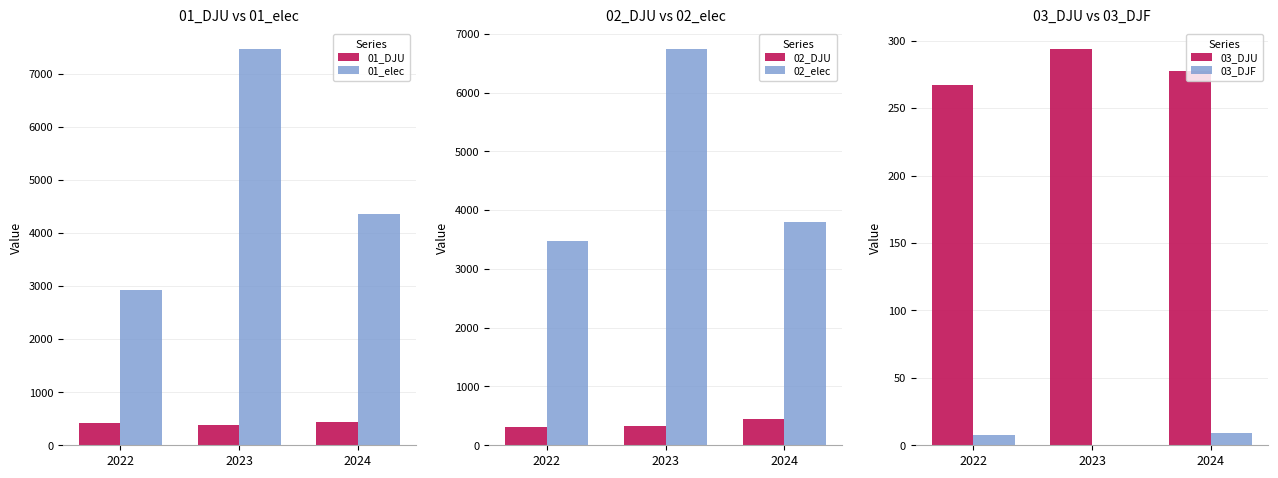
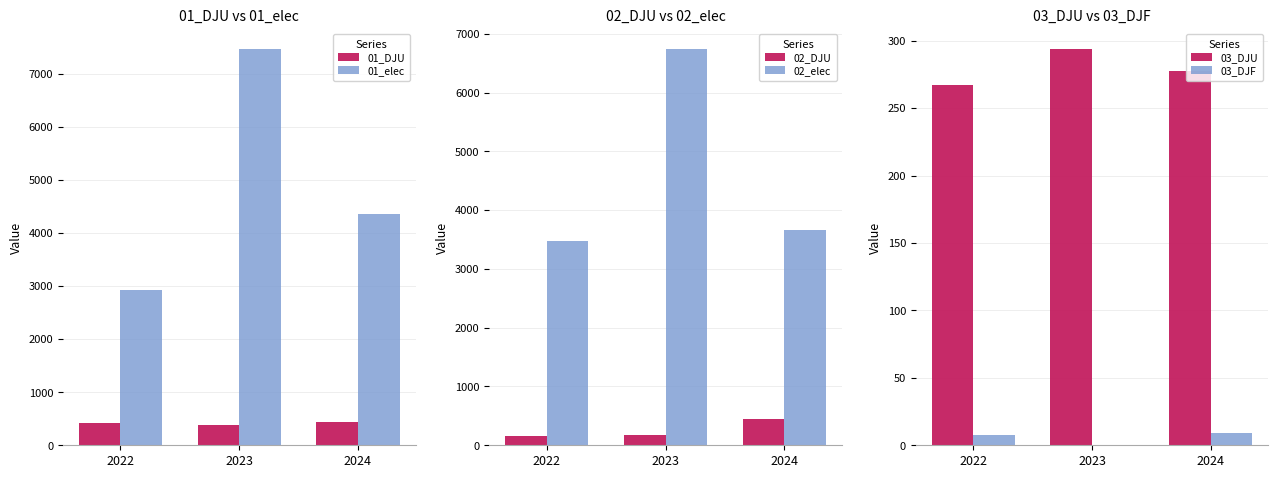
  {
    "01_DJU vs 01_elec": {
      "01_DJU": {
        "2022": 400,
        "2023": 400,
        "2024": 400
      },
      "01_elec": {
        "2022": 2900,
        "2023": 7500,
        "2024": 4400
      }
    },
    "02_DJU vs 02_elec": {
      "02_DJU": {
-       "2022": 300,
-       "2023": 300,
+       "2022": 200,
+       "2023": 200,
        "2024": 400
      },
      "02_elec": {
        "2022": 3500,
        "2023": 6700,
-       "2024": 3800
+       "2024": 3700
      }
    },
    "03_DJU vs 03_DJF": {
      "03_DJU": {
        "2022": 267,
        "2023": 294
      },
      "03_DJF": {
        "2022": 8,
        "2024": 9
      }
    }
  }
